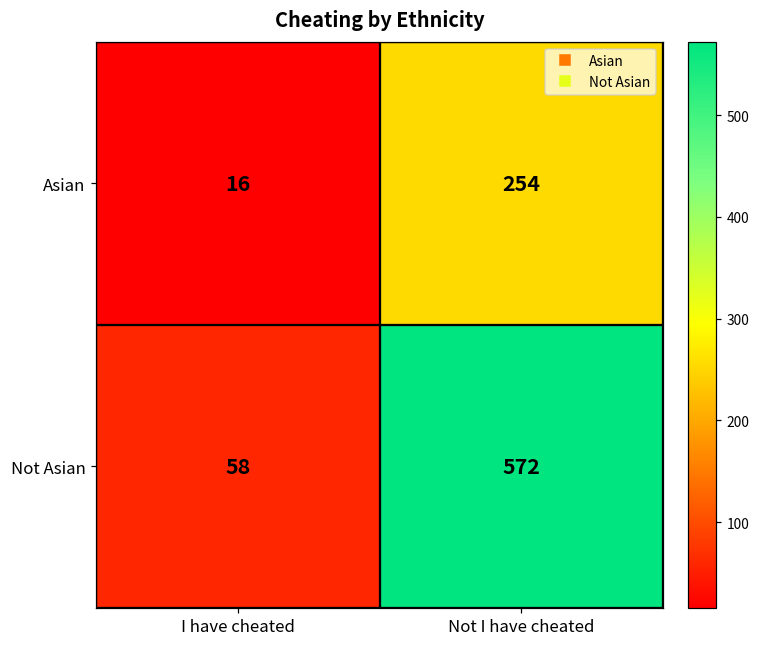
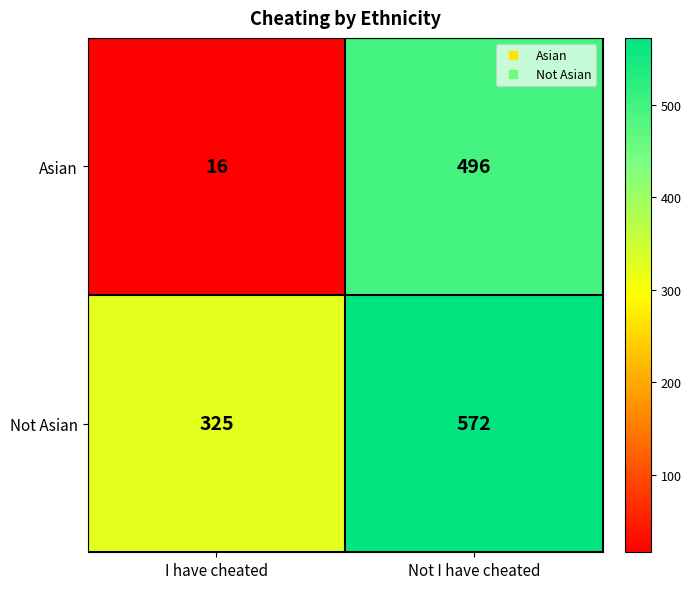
  {
    "Asian": {
      "I have cheated": 16,
-     "Not I have cheated": 254
+     "Not I have cheated": 496
    },
    "Not Asian": {
-     "I have cheated": 58,
+     "I have cheated": 325,
      "Not I have cheated": 572
    }
  }
